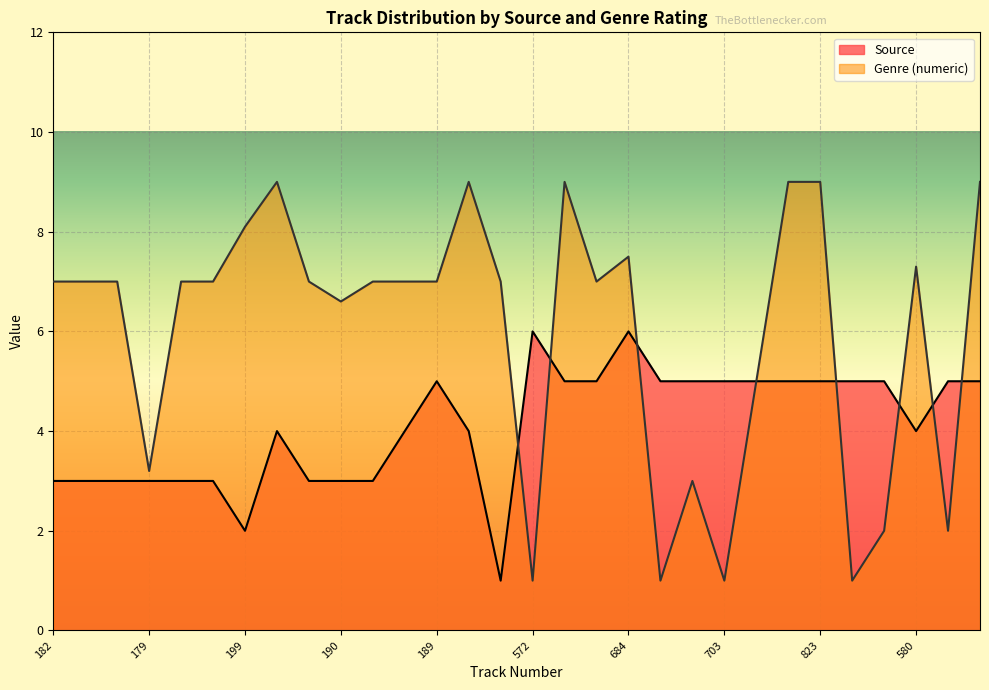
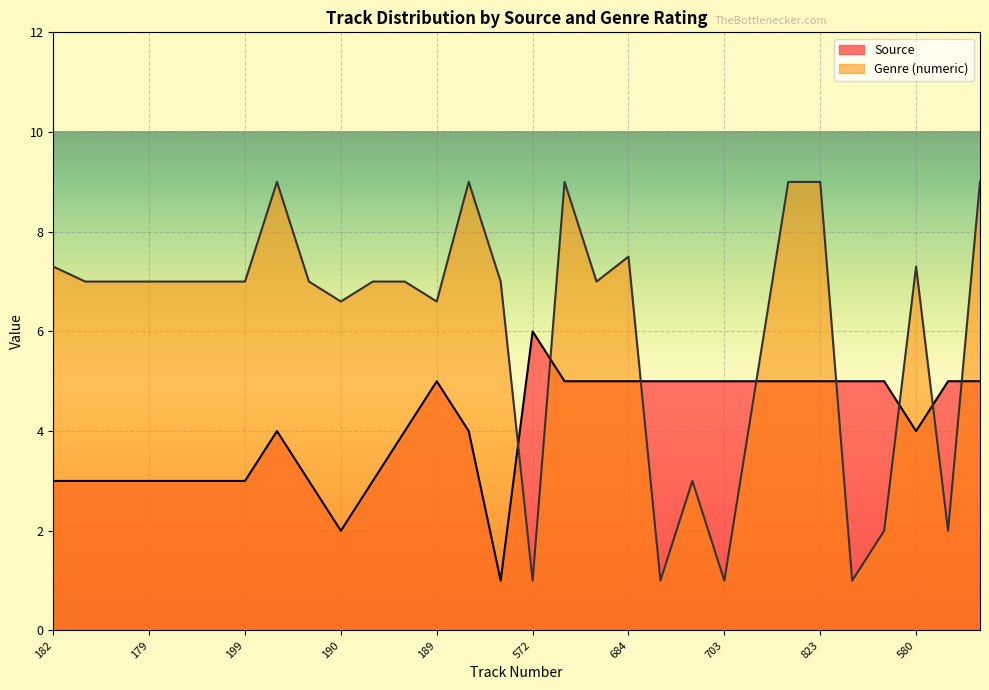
  {
    "Source": {
      "182": 3,
      "179": 3,
-     "199": 2,
-     "190": 3,
+     "199": 3,
+     "190": 2,
      "189": 5,
      "572": 6,
-     "684": 6,
+     "684": 5,
      "703": 5,
      "823": 5,
      "580": 4
    },
    "Genre (numeric)": {
-     "182": 7.0,
-     "179": 3.2,
-     "199": 8.1,
+     "182": 7.3,
+     "179": 7.0,
+     "199": 7.0,
      "190": 6.6,
-     "189": 7.0,
+     "189": 6.6,
      "572": 1.0,
      "684": 7.5,
      "703": 1.0,
      "823": 9.0,
      "580": 7.3
    }
  }
